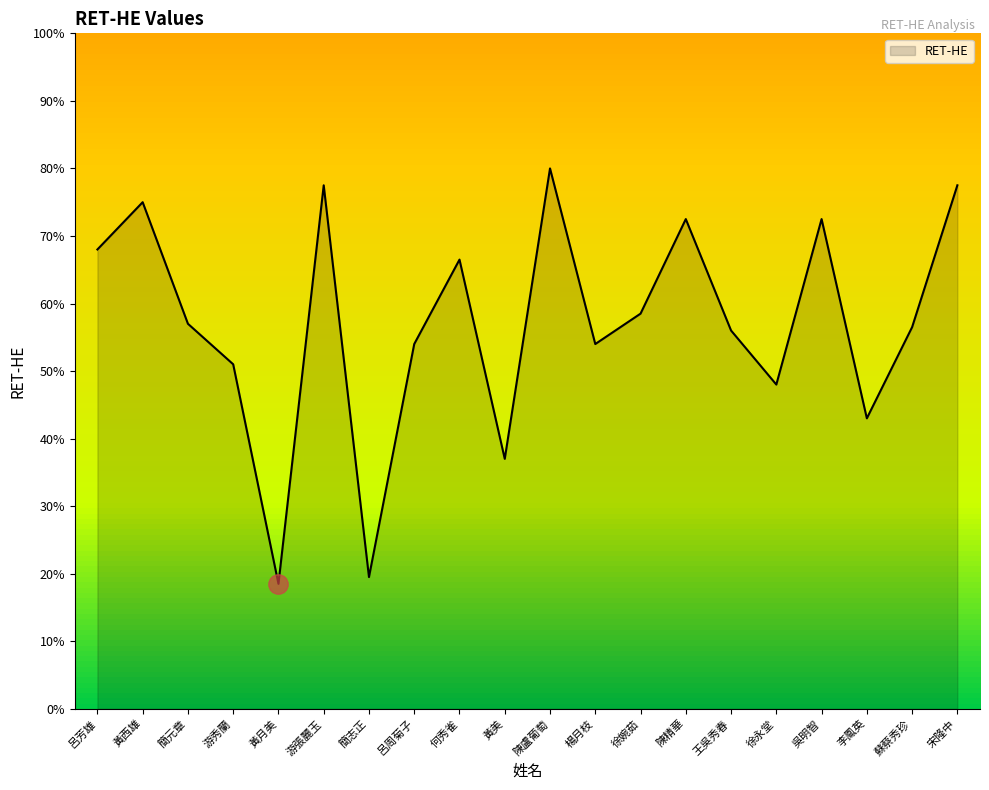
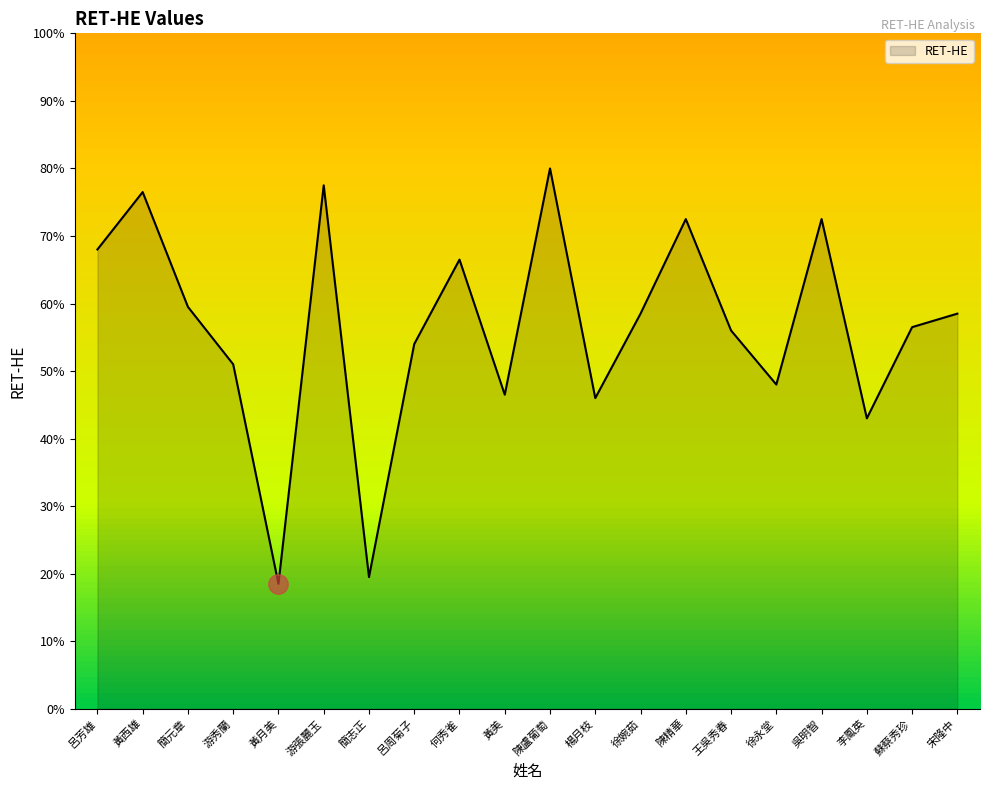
  {
    "RET-HE": {
      "呂芳雄": "68%",
-     "黃西雄": "75%",
-     "簡元章": "57%",
+     "黃西雄": "76%",
+     "簡元章": "59%",
      "游秀蘭": "51%",
      "游張麗玉": "78%",
      "簡志正": "19%",
      "呂周菊子": "54%",
      "何秀雀": "66%",
-     "黃美": "37%",
+     "黃美": "47%",
      "陳盧葡萄": "80%",
-     "楊月枝": "54%",
+     "楊月枝": "46%",
      "徐婉茹": "59%",
      "陳精華": "73%",
      "王吳秀春": "56%",
      "徐永堂": "48%",
      "吳明智": "73%",
      "李鳳英": "43%",
      "蘇蔡秀珍": "57%",
-     "宋隆中": "78%"
+     "宋隆中": "59%"
    }
  }
